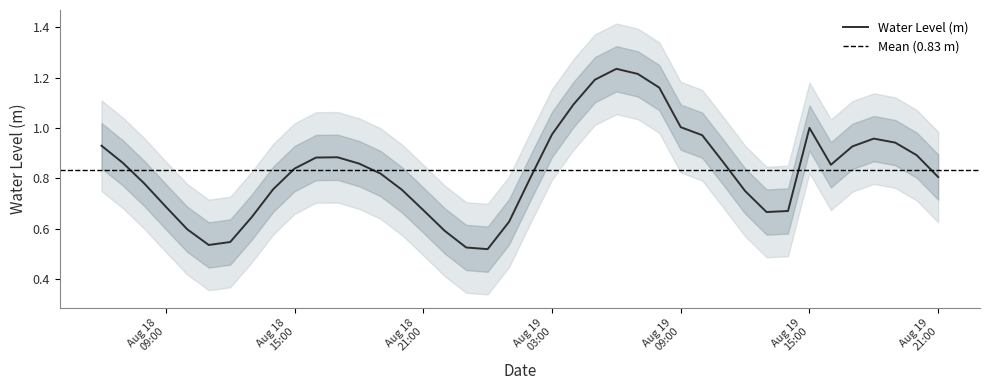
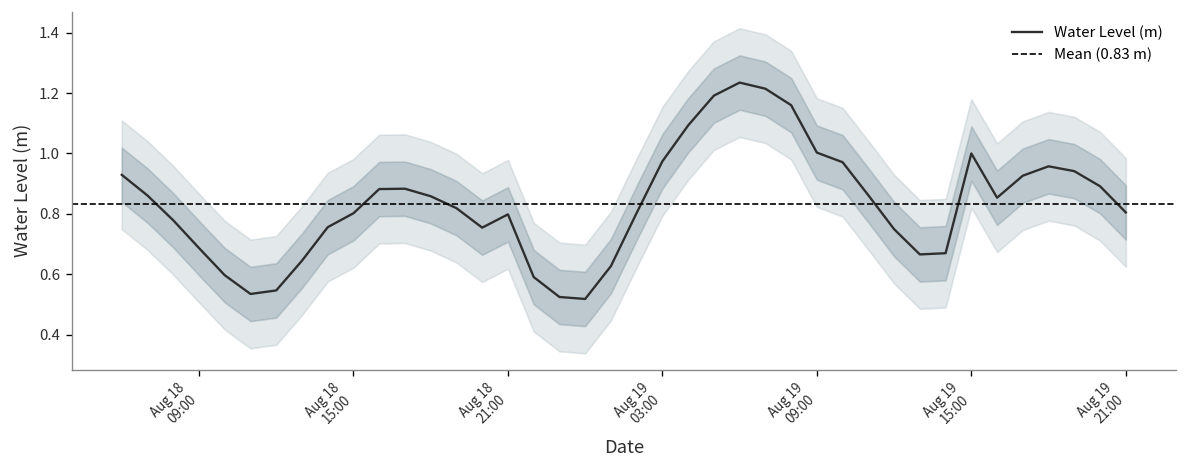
  {
    "Water Level (m)": {
      "Aug 18 09:00": 0.69,
-     "Aug 18 15:00": 0.84,
-     "Aug 18 21:00": 0.67,
+     "Aug 18 15:00": 0.80,
+     "Aug 18 21:00": 0.80,
      "Aug 19 03:00": 0.97,
      "Aug 19 09:00": 1.00,
      "Aug 19 15:00": 1.00,
      "Aug 19 21:00": 0.80
    }
  }
